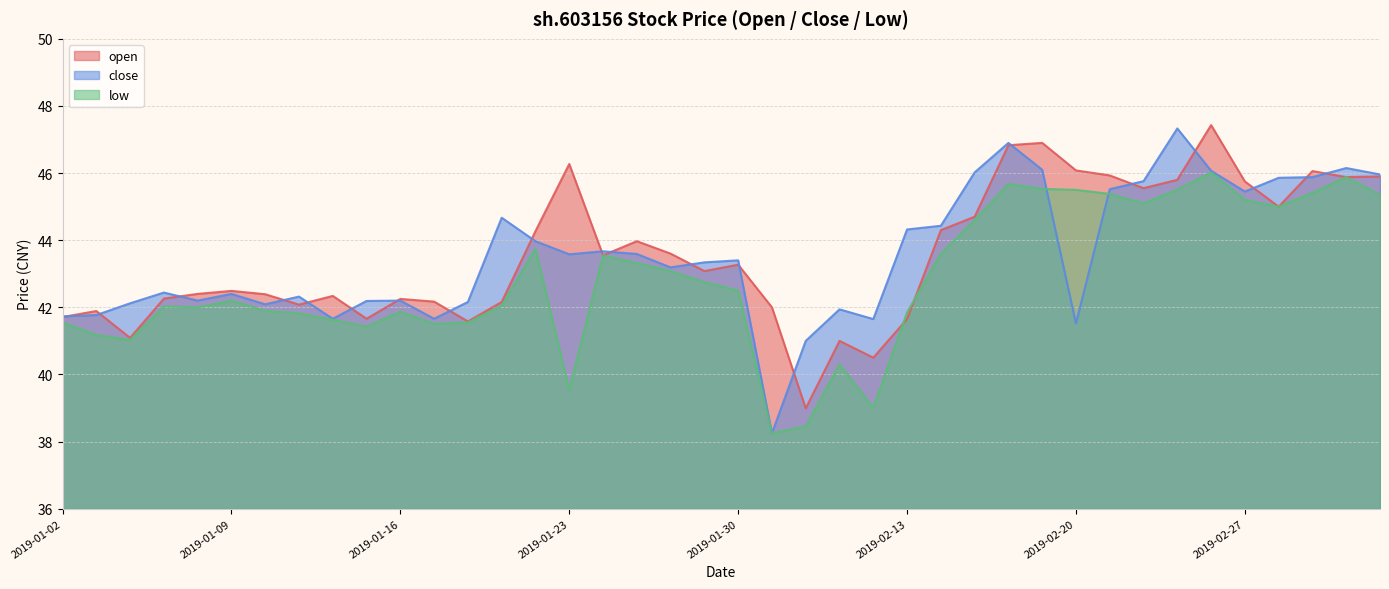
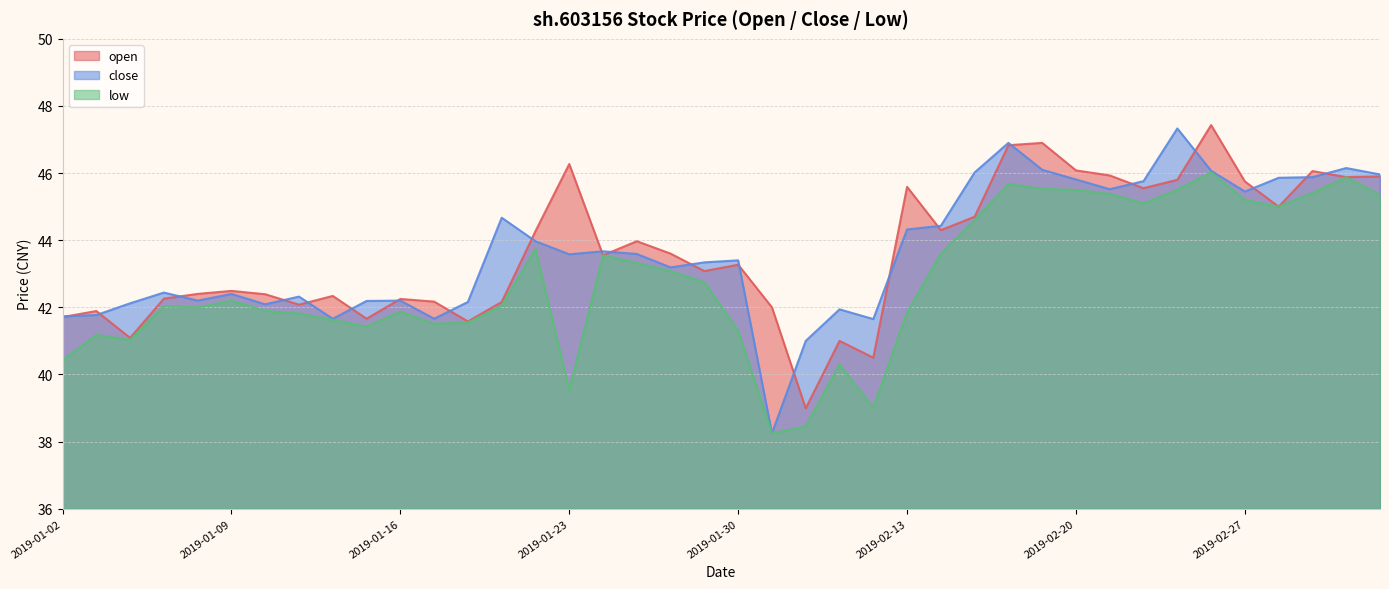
  {
    "open": {
      "2019-01-09": 42.5,
      "2019-01-23": 46.3,
      "2019-01-30": 43.3,
-     "2019-02-13": 41.7,
+     "2019-02-13": 45.6,
      "2019-02-20": 46.1,
      "2019-02-27": 45.8
    },
    "close": {
      "2019-01-09": 42.4,
      "2019-01-23": 43.6,
      "2019-01-30": 43.4,
      "2019-02-13": 44.3,
-     "2019-02-20": 41.5,
+     "2019-02-20": 45.8,
      "2019-02-27": 45.5
    },
    "low": {
-     "2019-01-02": 41.6,
+     "2019-01-02": 40.4,
      "2019-01-09": 42.2,
      "2019-01-16": 41.9,
      "2019-01-23": 39.5,
-     "2019-01-30": 42.5,
+     "2019-01-30": 41.3,
      "2019-02-13": 41.9,
      "2019-02-20": 45.5,
      "2019-02-27": 45.2
    }
  }
